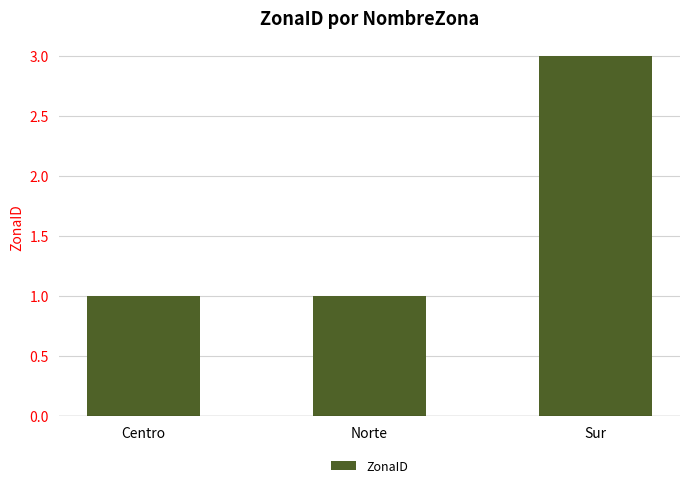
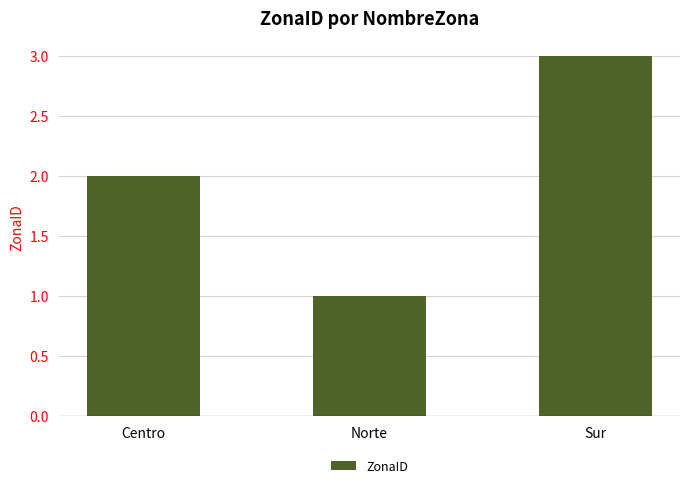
  {
-   "Centro": 1,
+   "Centro": 2,
    "Norte": 1,
    "Sur": 3
  }
